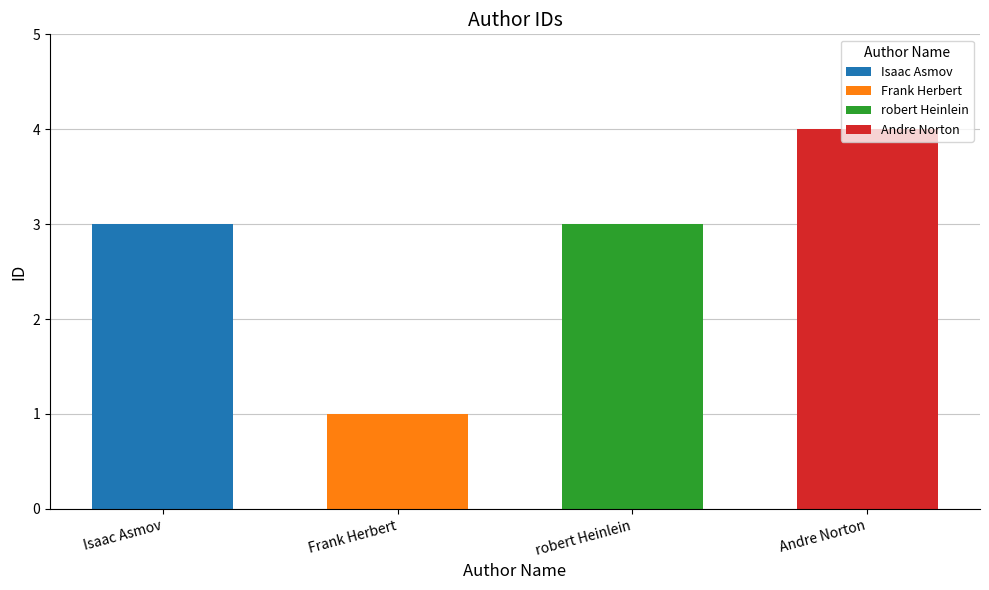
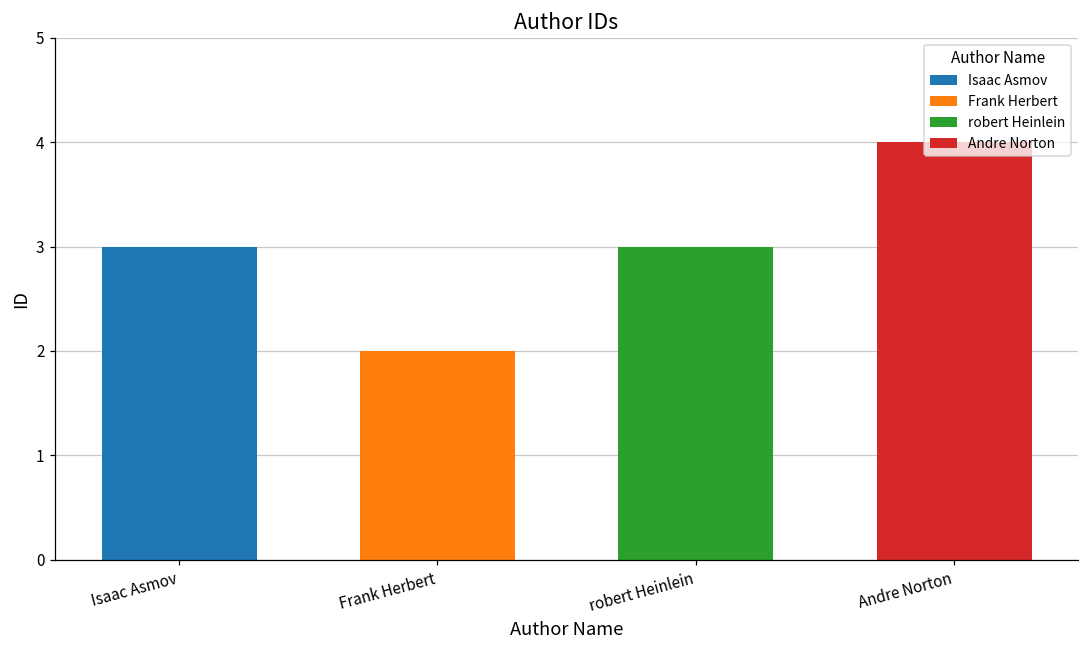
  {
    "Isaac Asmov": 3,
-   "Frank Herbert": 1,
+   "Frank Herbert": 2,
    "robert Heinlein": 3
  }
